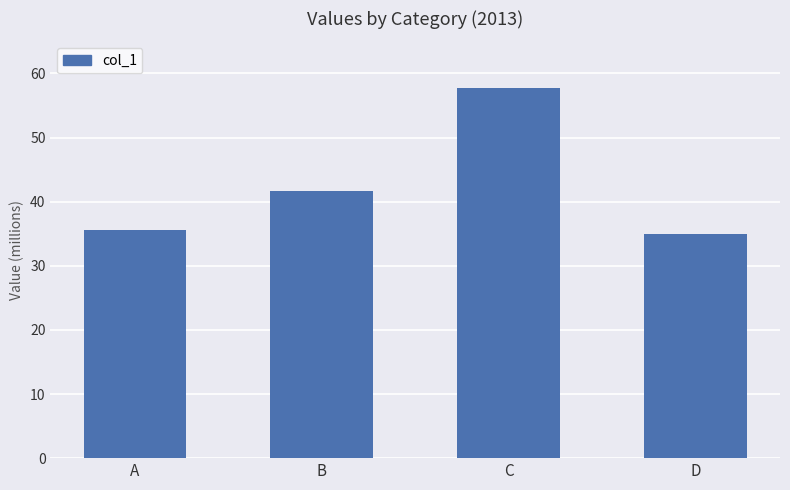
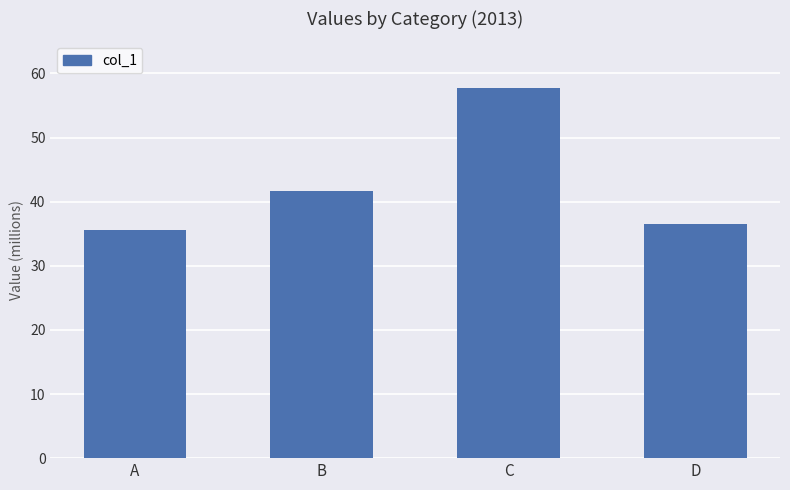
  {
    "A": 36,
    "B": 42,
    "C": 58,
-   "D": 35
+   "D": 37
  }
